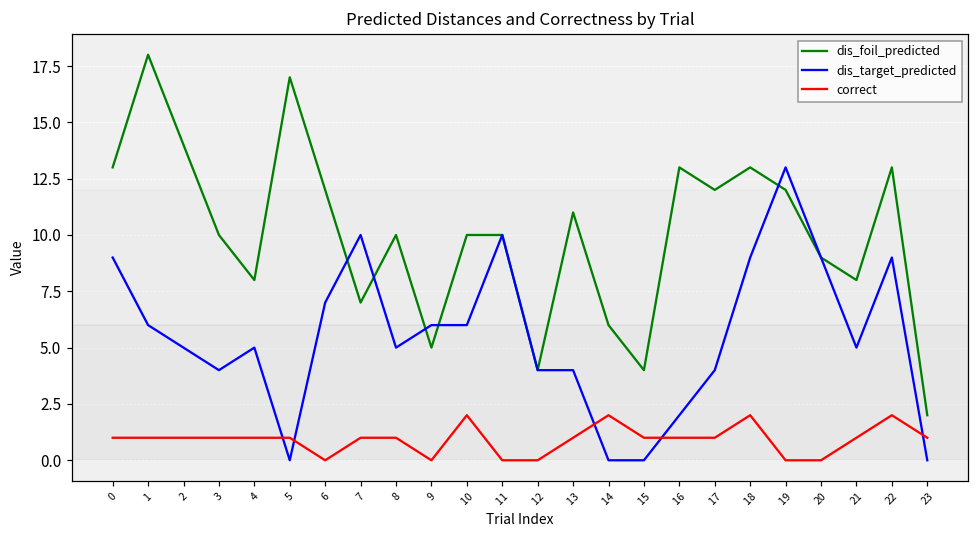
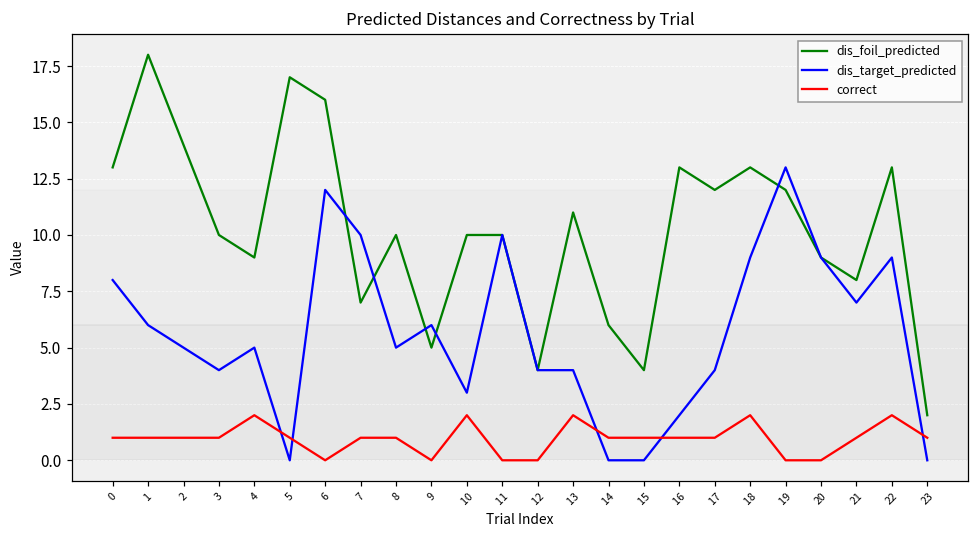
  {
    "dis_foil_predicted": {
      "0": 13,
      "1": 18,
      "2": 14,
      "3": 10,
-     "4": 8,
+     "4": 9,
      "5": 17,
-     "6": 12,
+     "6": 16,
      "7": 7,
      "8": 10,
      "9": 5,
      "10": 10,
      "13": 11,
      "14": 6,
      "15": 4,
      "16": 13,
      "17": 12,
      "18": 13,
      "19": 12,
      "21": 8,
      "22": 13,
      "23": 2
    },
    "dis_target_predicted": {
-     "0": 9,
+     "0": 8,
      "1": 6,
      "2": 5,
      "3": 4,
      "4": 5,
      "5": 0,
-     "6": 7,
+     "6": 12,
      "7": 10,
      "8": 5,
      "9": 6,
-     "10": 6,
+     "10": 3,
      "13": 4,
      "14": 0,
      "15": 0,
      "16": 2,
      "17": 4,
      "18": 9,
      "19": 13,
-     "21": 5,
+     "21": 7,
      "22": 9,
      "23": 0
    },
    "correct": {
      "0": 1,
      "1": 1,
      "2": 1,
      "3": 1,
-     "4": 1,
+     "4": 2,
      "5": 1,
      "6": 0,
      "7": 1,
      "8": 1,
      "9": 0,
      "10": 2,
      "11": 0,
      "12": 0,
-     "13": 1,
-     "14": 2,
+     "13": 2,
+     "14": 1,
      "15": 1,
      "16": 1,
      "17": 1,
      "18": 2,
      "19": 0,
      "20": 0,
      "21": 1,
      "22": 2,
      "23": 1
    }
  }
